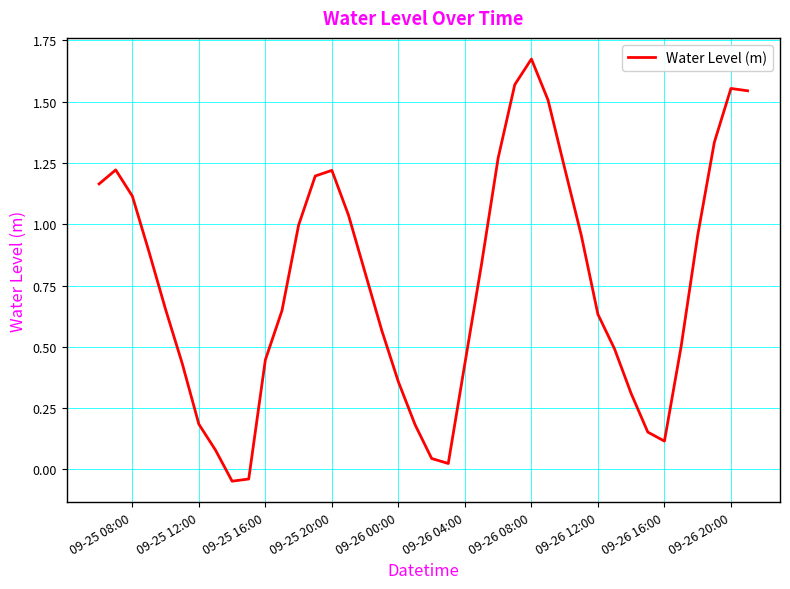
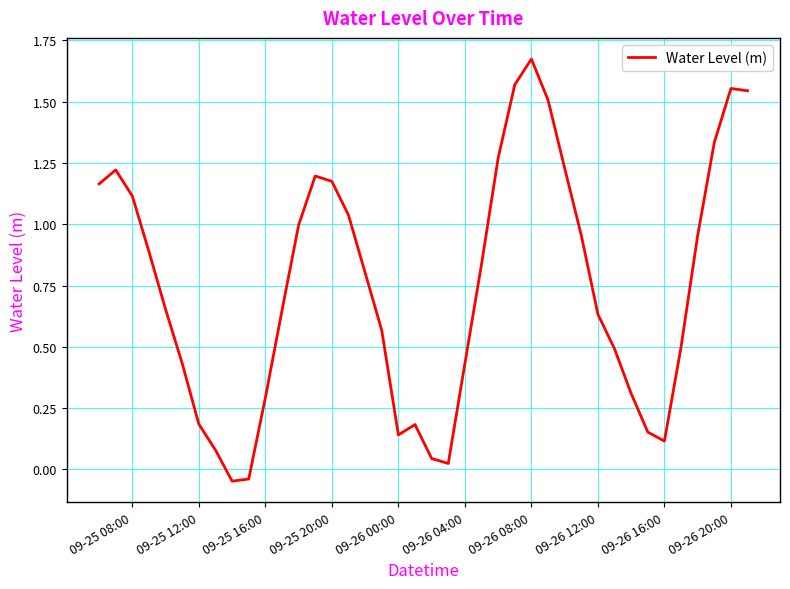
  {
    "09-25 08:00": 1.12,
    "09-25 12:00": 0.18,
-   "09-25 16:00": 0.45,
-   "09-25 20:00": 1.22,
-   "09-26 00:00": 0.36,
+   "09-25 16:00": 0.29,
+   "09-25 20:00": 1.18,
+   "09-26 00:00": 0.14,
    "09-26 04:00": 0.43,
    "09-26 08:00": 1.67,
    "09-26 12:00": 0.63,
    "09-26 16:00": 0.12,
    "09-26 20:00": 1.55
  }
